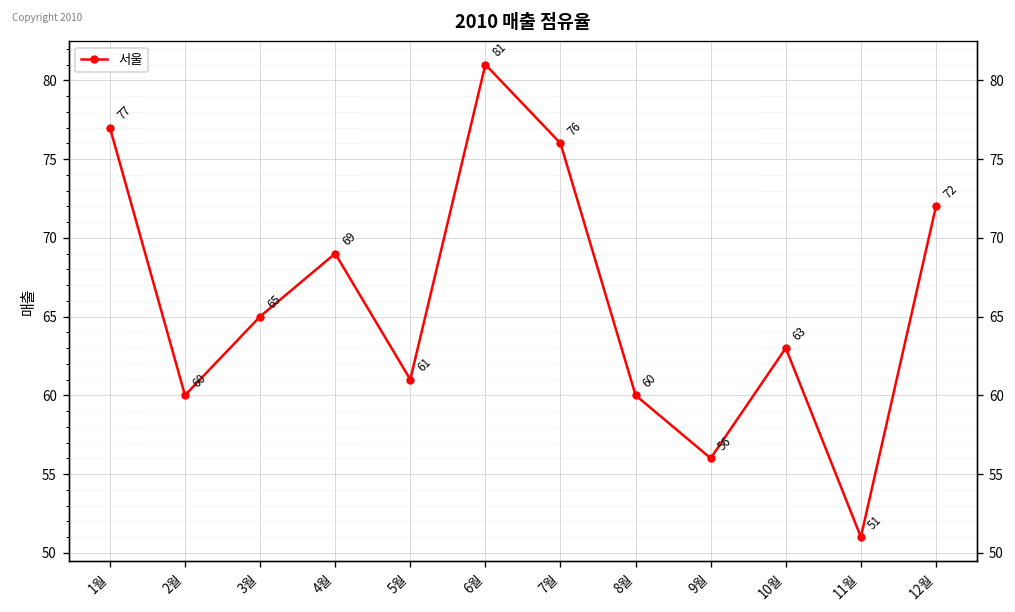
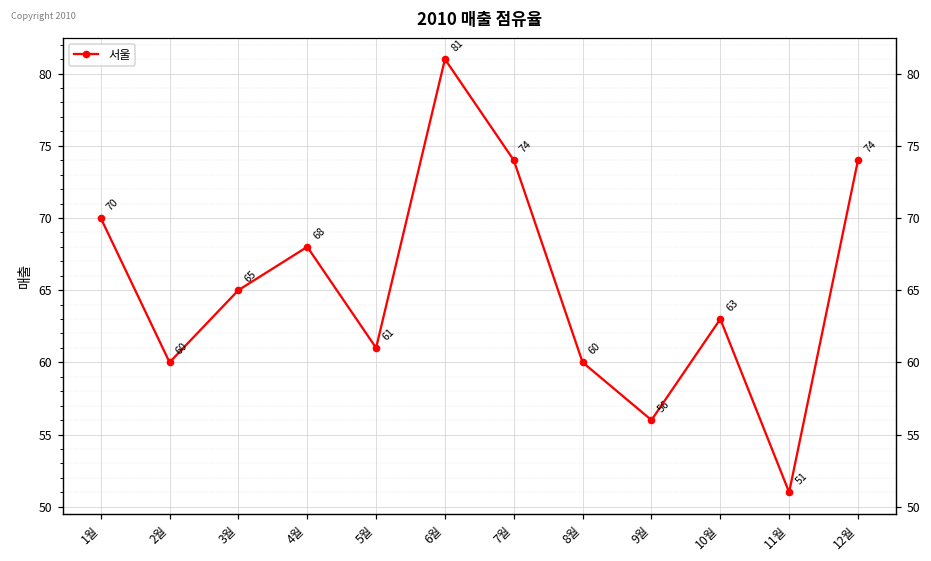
  {
-   "1월": 77,
+   "1월": 70,
    "2월": 60,
    "3월": 65,
-   "4월": 69,
+   "4월": 68,
    "5월": 61,
    "6월": 81,
-   "7월": 76,
+   "7월": 74,
    "8월": 60,
    "9월": 56,
    "10월": 63,
    "11월": 51,
-   "12월": 72
+   "12월": 74
  }
